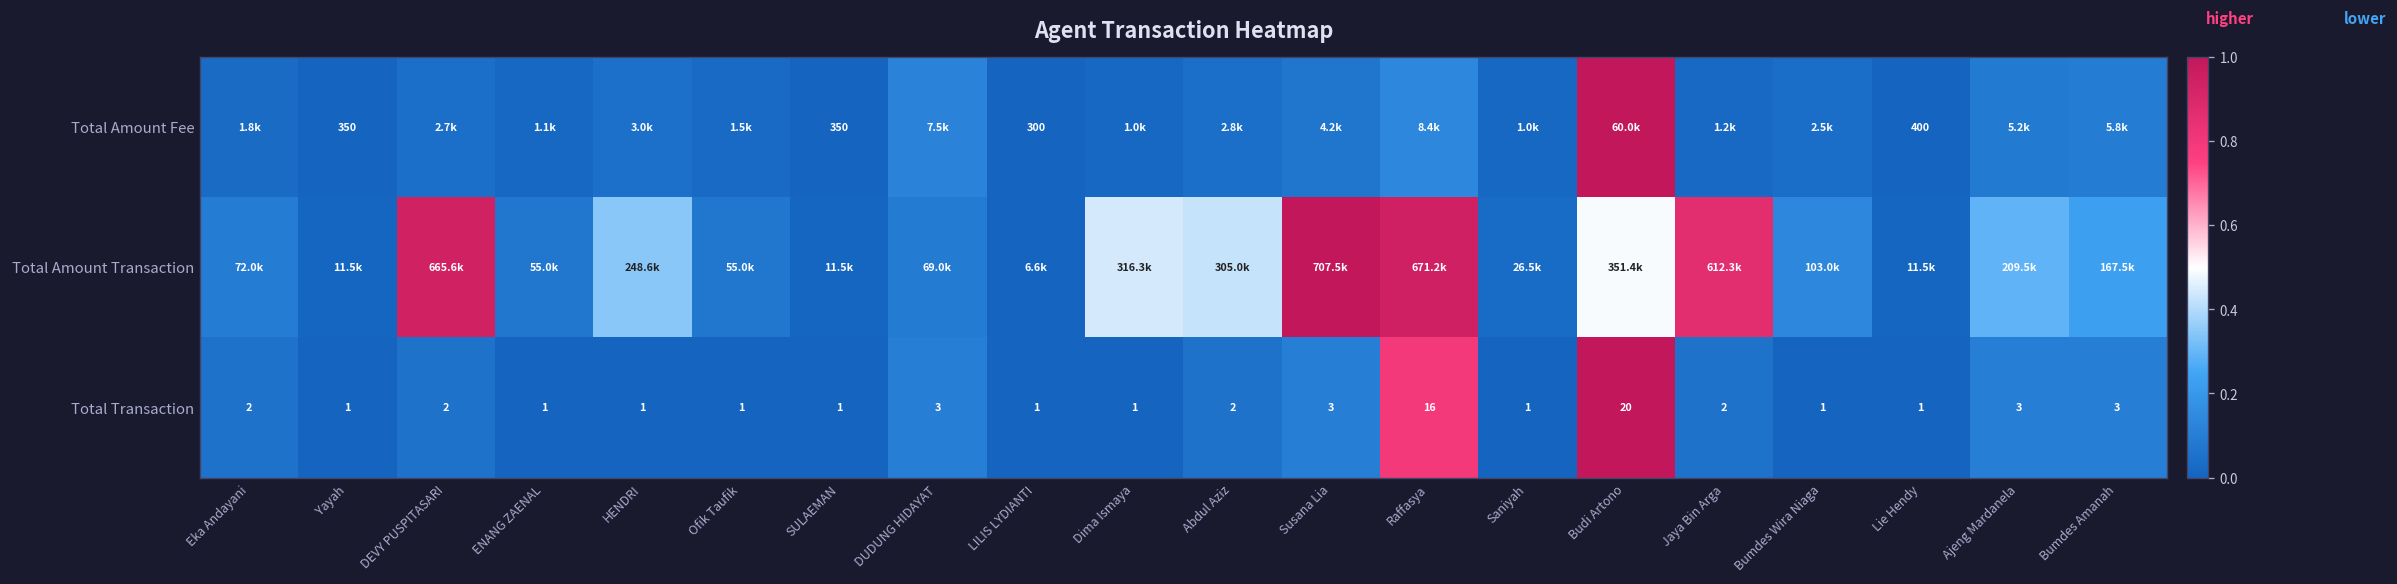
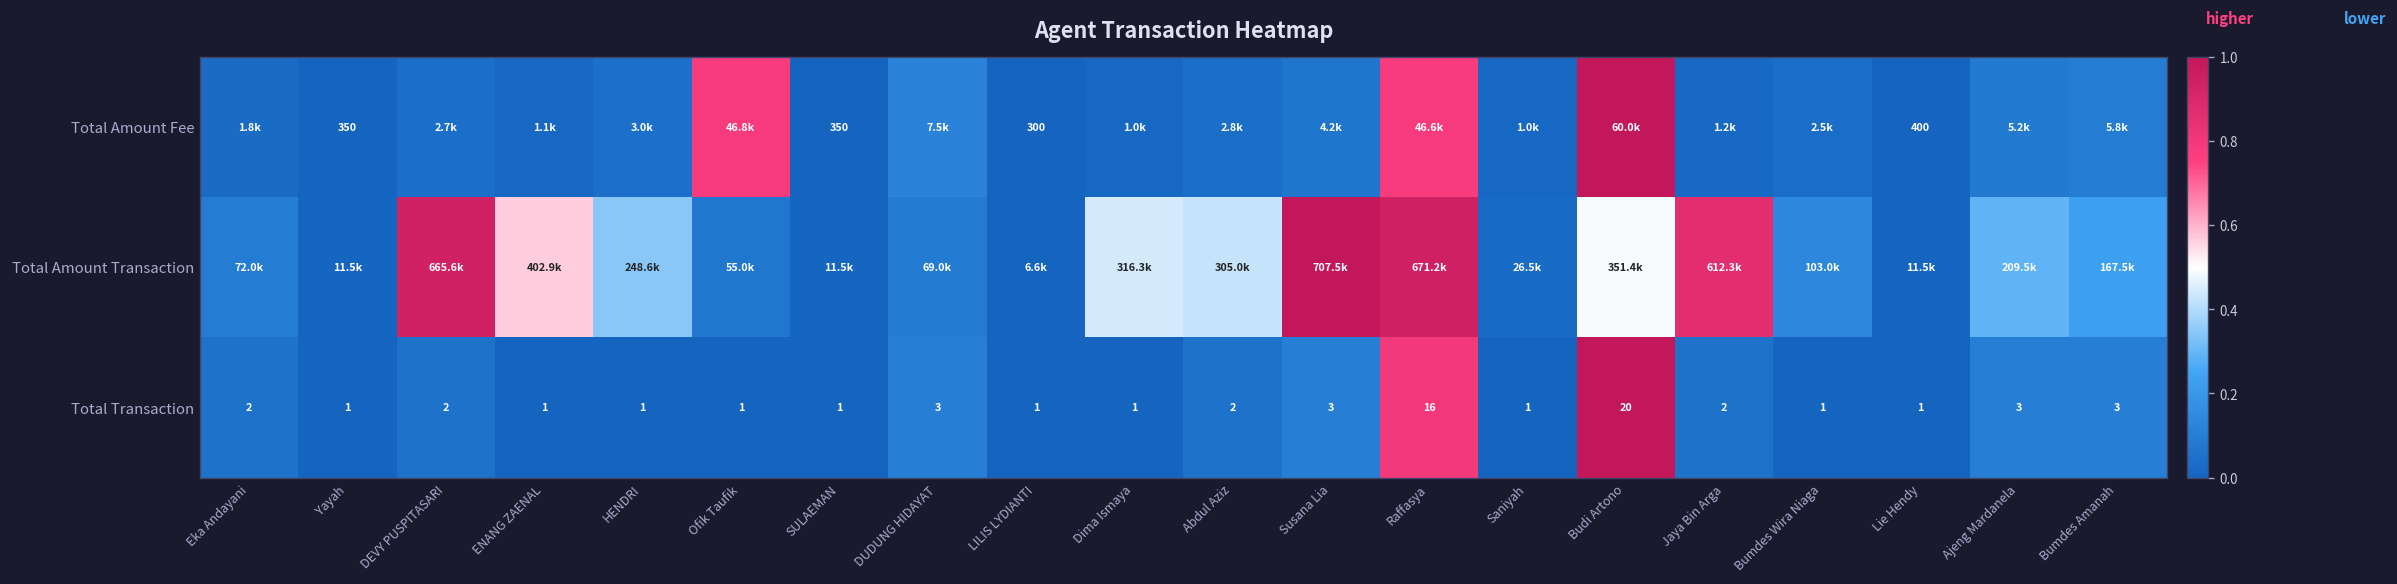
  {
    "Total Amount Fee": {
      "Eka Andayani": "1.8k",
      "Yayah": "350",
      "DEVY PUSPITASARI": "2.7k",
      "ENANG ZAENAL": "1.1k",
      "HENDRI": "3.0k",
-     "Ofik Taufik": "1.5k",
+     "Ofik Taufik": "46.8k",
      "SULAEMAN": "350",
      "DUDUNG HIDAYAT": "7.5k",
      "LILIS LYDIANTI": "300",
      "Dima Ismaya": "1.0k",
      "Abdul Aziz": "2.8k",
      "Susana Lia": "4.2k",
-     "Raffasya": "8.4k",
+     "Raffasya": "46.6k",
      "Saniyah": "1.0k",
      "Budi Artono": "60.0k",
      "Jaya Bin Arga": "1.2k",
      "Bumdes Wira Niaga": "2.5k",
      "Lie Hendy": "400",
      "Ajeng Mardanela": "5.2k",
      "Bumdes Amanah": "5.8k"
    },
    "Total Amount Transaction": {
      "Eka Andayani": "72.0k",
      "Yayah": "11.5k",
      "DEVY PUSPITASARI": "665.6k",
-     "ENANG ZAENAL": "55.0k",
+     "ENANG ZAENAL": "402.9k",
      "HENDRI": "248.6k",
      "Ofik Taufik": "55.0k",
      "SULAEMAN": "11.5k",
      "DUDUNG HIDAYAT": "69.0k",
      "LILIS LYDIANTI": "6.6k",
      "Dima Ismaya": "316.3k",
      "Abdul Aziz": "305.0k",
      "Susana Lia": "707.5k",
      "Raffasya": "671.2k",
      "Saniyah": "26.5k",
      "Budi Artono": "351.4k",
      "Jaya Bin Arga": "612.3k",
      "Bumdes Wira Niaga": "103.0k",
      "Lie Hendy": "11.5k",
      "Ajeng Mardanela": "209.5k",
      "Bumdes Amanah": "167.5k"
    },
    "Total Transaction": {
      "Eka Andayani": "2",
      "Yayah": "1",
      "DEVY PUSPITASARI": "2",
      "ENANG ZAENAL": "1",
      "HENDRI": "1",
      "Ofik Taufik": "1",
      "SULAEMAN": "1",
      "DUDUNG HIDAYAT": "3",
      "LILIS LYDIANTI": "1",
      "Dima Ismaya": "1",
      "Abdul Aziz": "2",
      "Susana Lia": "3",
      "Raffasya": "16",
      "Saniyah": "1",
      "Budi Artono": "20",
      "Jaya Bin Arga": "2",
      "Bumdes Wira Niaga": "1",
      "Lie Hendy": "1",
      "Ajeng Mardanela": "3",
      "Bumdes Amanah": "3"
    }
  }
